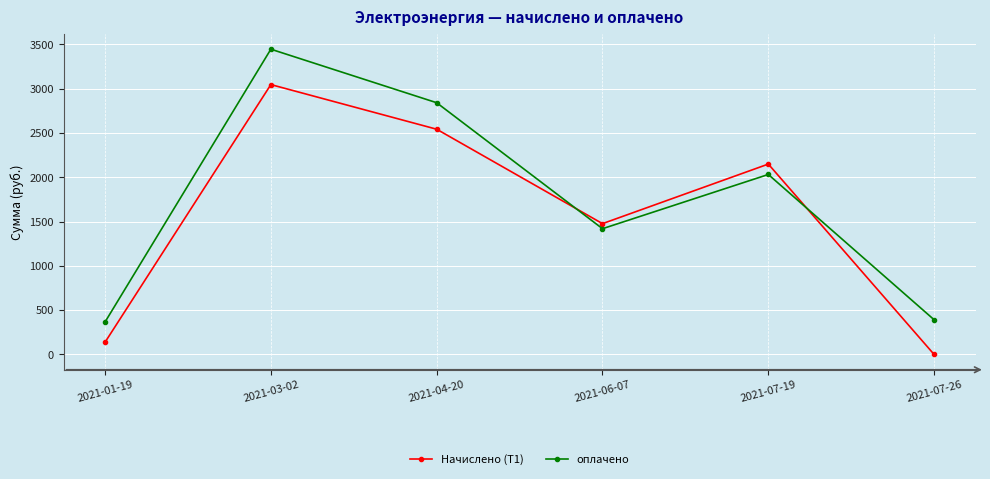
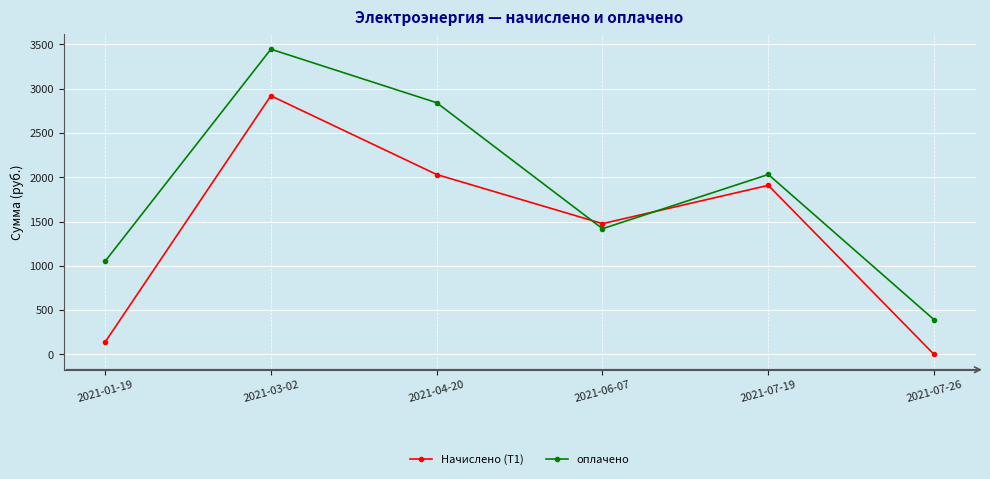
  {
    "Начислено (Т1)": {
      "2021-01-19": 100,
-     "2021-03-02": 3000,
-     "2021-04-20": 2500,
+     "2021-03-02": 2900,
+     "2021-04-20": 2000,
      "2021-06-07": 1500,
-     "2021-07-19": 2100,
+     "2021-07-19": 1900,
      "2021-07-26": 0
    },
    "оплачено": {
-     "2021-01-19": 400,
+     "2021-01-19": 1100,
      "2021-03-02": 3400,
      "2021-04-20": 2800,
      "2021-06-07": 1400,
      "2021-07-19": 2000,
      "2021-07-26": 400
    }
  }
